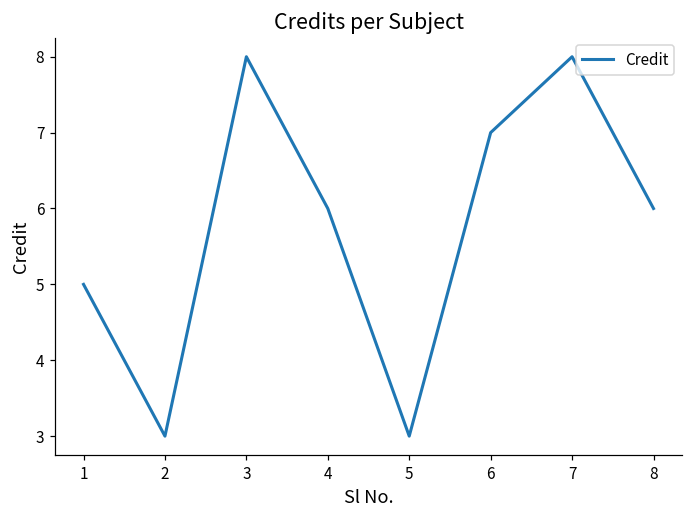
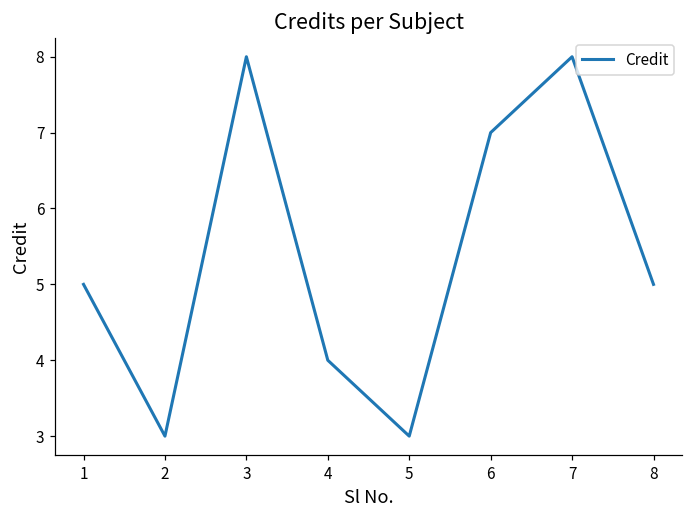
  {
    "1": 5,
    "2": 3,
    "3": 8,
-   "4": 6,
+   "4": 4,
    "5": 3,
    "6": 7,
    "7": 8,
-   "8": 6
+   "8": 5
  }
